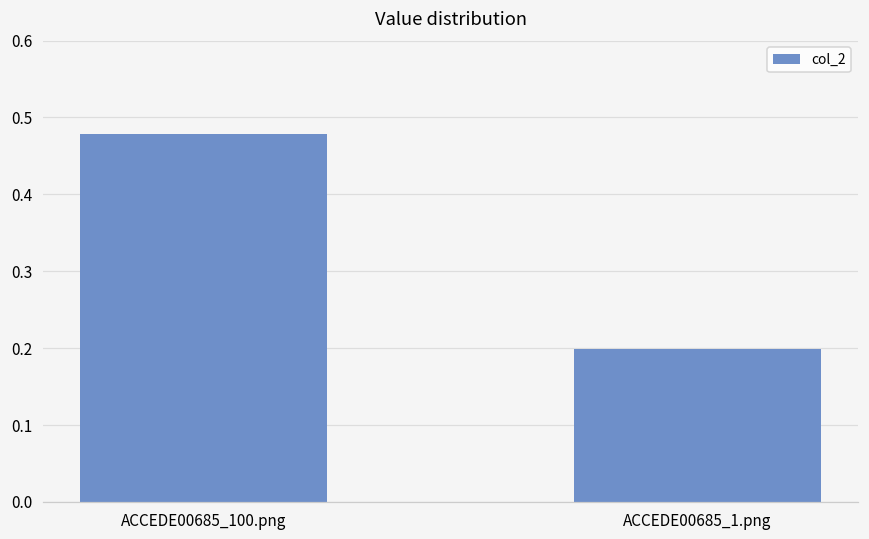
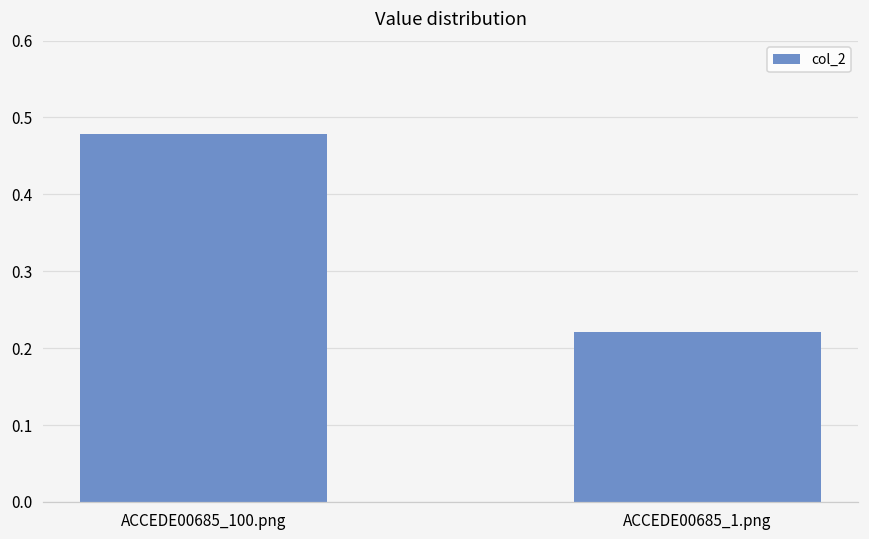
  {
    "ACCEDE00685_100.png": 0.48,
-   "ACCEDE00685_1.png": 0.20
+   "ACCEDE00685_1.png": 0.22
  }
